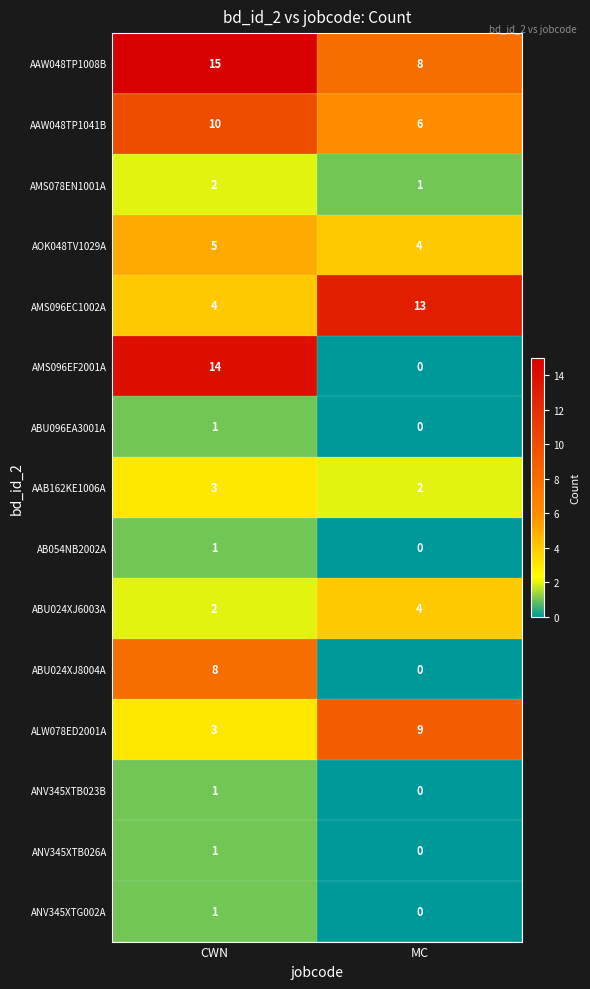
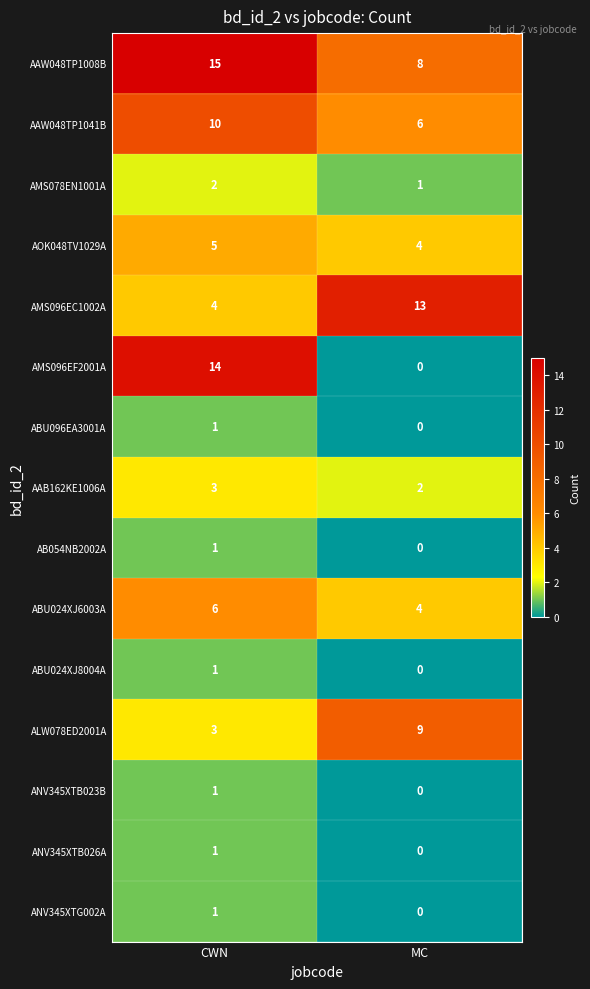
  {
    "AAW048TP1008B": {
      "CWN": 15,
      "MC": 8
    },
    "AAW048TP1041B": {
      "CWN": 10,
      "MC": 6
    },
    "AMS078EN1001A": {
      "CWN": 2,
      "MC": 1
    },
    "AOK048TV1029A": {
      "CWN": 5,
      "MC": 4
    },
    "AMS096EC1002A": {
      "CWN": 4,
      "MC": 13
    },
    "AMS096EF2001A": {
      "CWN": 14,
      "MC": 0
    },
    "ABU096EA3001A": {
      "CWN": 1,
      "MC": 0
    },
    "AAB162KE1006A": {
      "CWN": 3,
      "MC": 2
    },
    "AB054NB2002A": {
      "CWN": 1,
      "MC": 0
    },
    "ABU024XJ6003A": {
-     "CWN": 2,
+     "CWN": 6,
      "MC": 4
    },
    "ABU024XJ8004A": {
-     "CWN": 8,
+     "CWN": 1,
      "MC": 0
    },
    "ALW078ED2001A": {
      "CWN": 3,
      "MC": 9
    },
    "ANV345XTB023B": {
      "CWN": 1,
      "MC": 0
    },
    "ANV345XTB026A": {
      "CWN": 1,
      "MC": 0
    },
    "ANV345XTG002A": {
      "CWN": 1,
      "MC": 0
    }
  }
